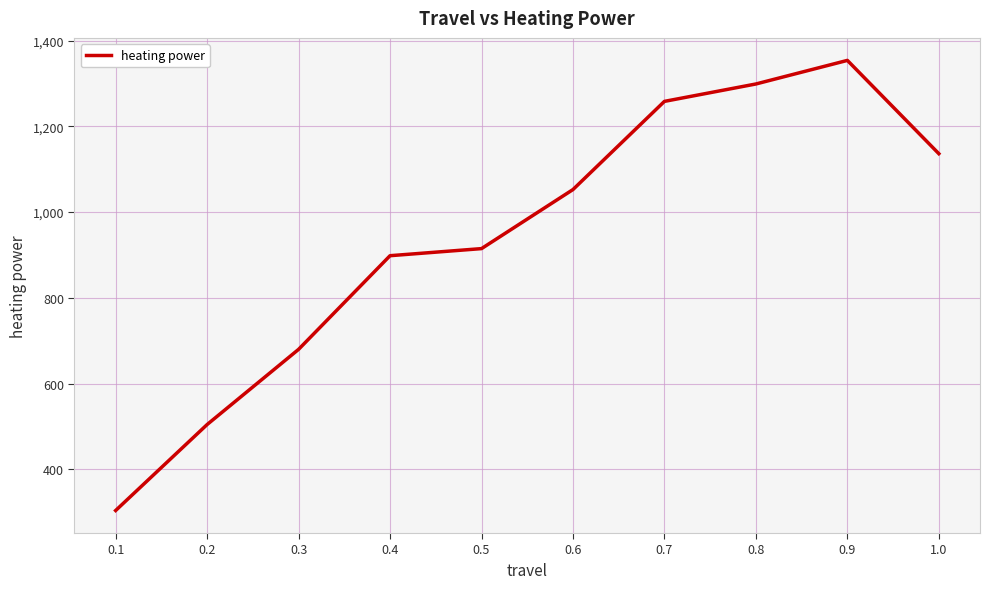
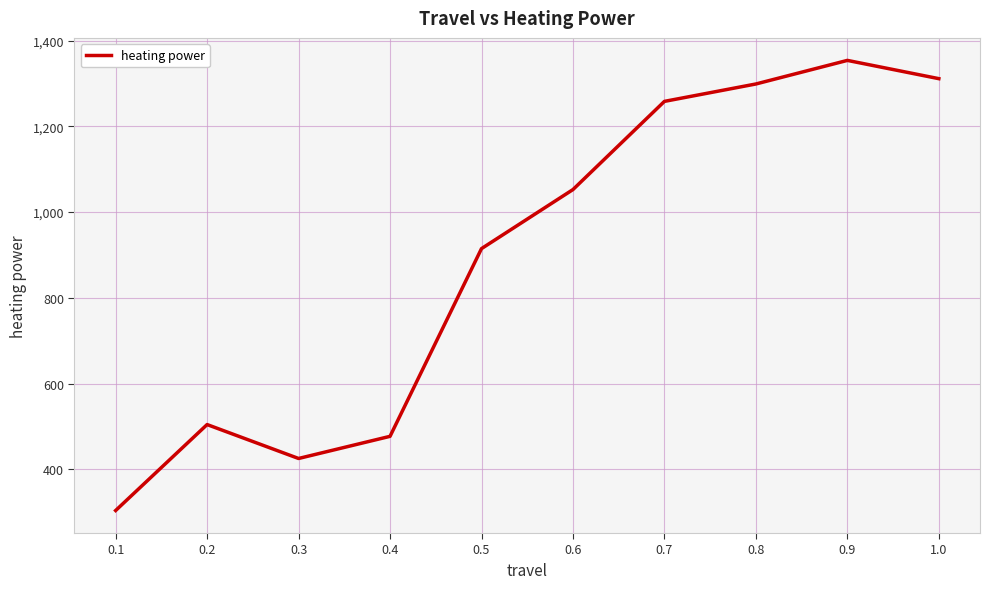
  {
    "0.1": "300",
    "0.2": "500",
-   "0.3": "680",
-   "0.4": "900",
+   "0.3": "430",
+   "0.4": "480",
    "0.5": "910",
    "0.6": "1,050",
    "0.7": "1,260",
    "0.8": "1,300",
    "0.9": "1,350",
-   "1.0": "1,140"
+   "1.0": "1,310"
  }
